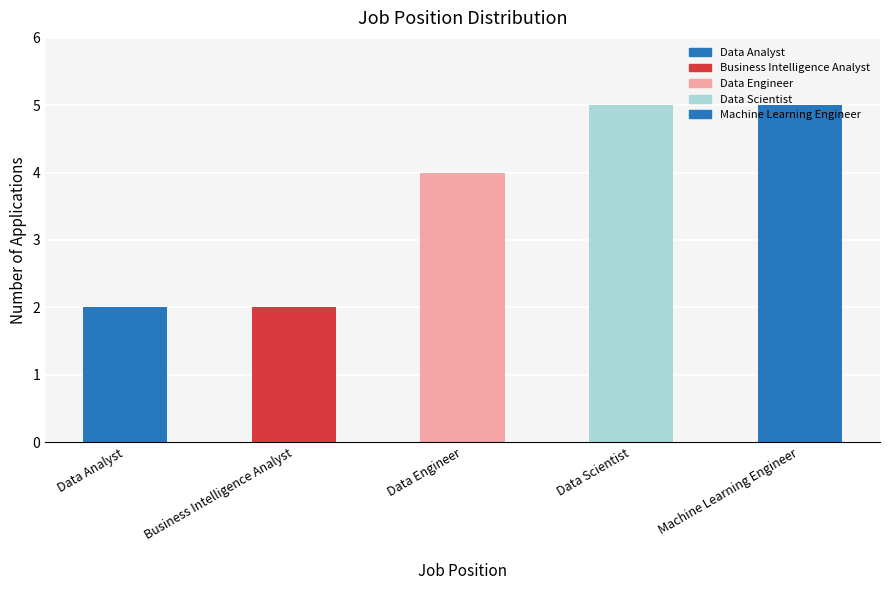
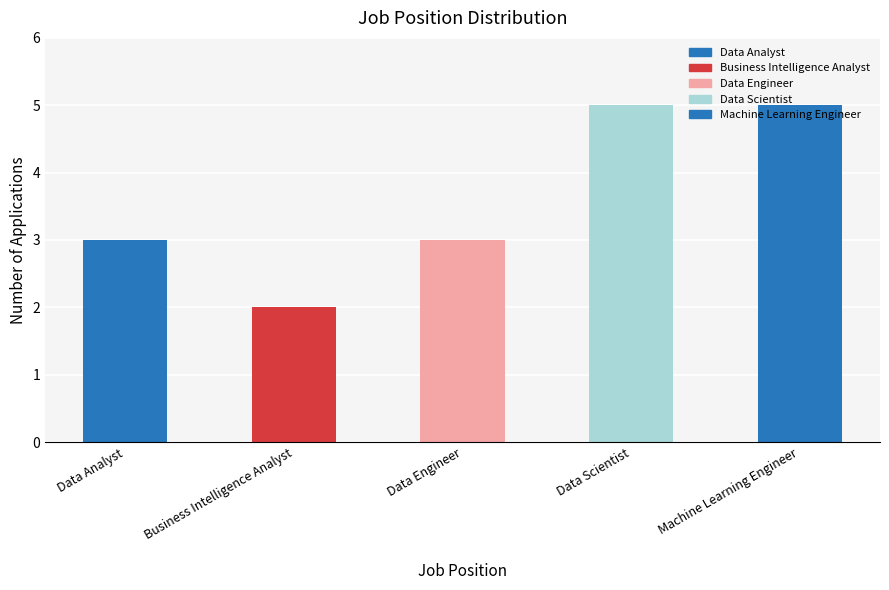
  {
-   "Data Analyst": 2,
+   "Data Analyst": 3,
    "Business Intelligence Analyst": 2,
-   "Data Engineer": 4,
+   "Data Engineer": 3,
    "Data Scientist": 5,
    "Machine Learning Engineer": 5
  }
